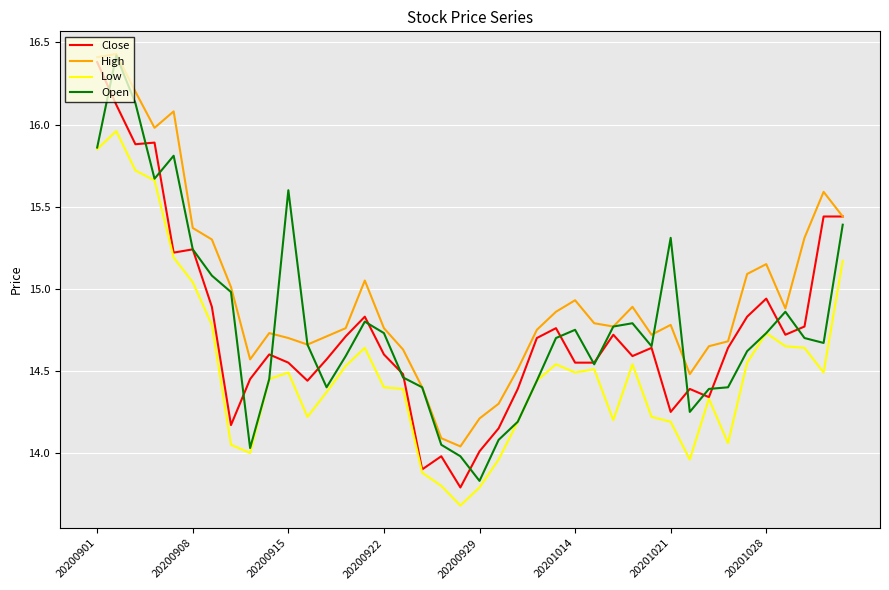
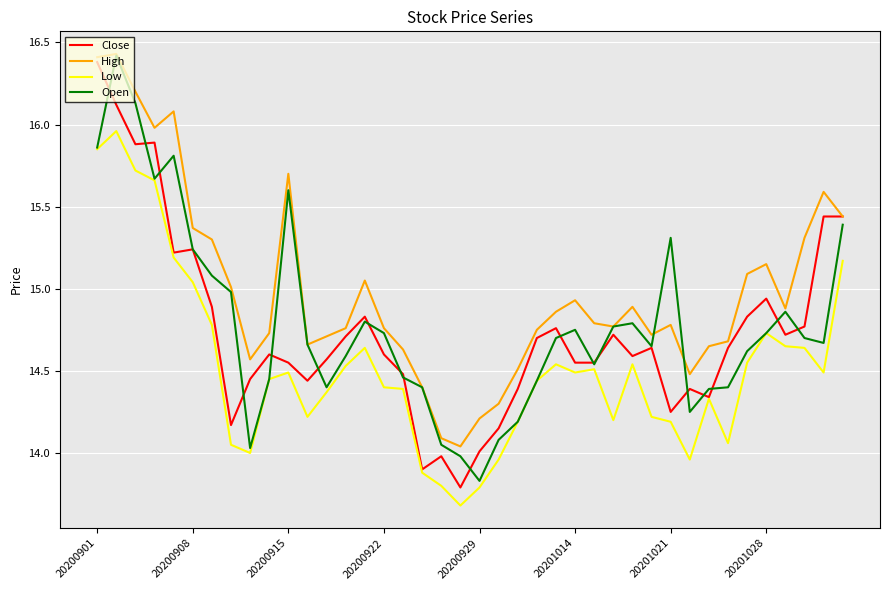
  {
    "Close": {
      "20200915": 14.55,
      "20200922": 14.6,
      "20200929": 14.0,
      "20201014": 14.55,
      "20201021": 14.25,
      "20201028": 14.94
    },
    "High": {
      "20200908": 15.37,
-     "20200915": 14.7,
+     "20200915": 15.7,
      "20200922": 14.76,
      "20200929": 14.2,
      "20201014": 14.93,
      "20201021": 14.78,
      "20201028": 15.15
    },
    "Low": {
      "20200908": 15.04,
      "20200915": 14.5,
      "20200922": 14.4,
      "20200929": 13.8,
      "20201014": 14.5,
      "20201021": 14.2
    },
    "Open": {
      "20200915": 15.6,
      "20200922": 14.73,
      "20200929": 13.83,
      "20201014": 14.75,
      "20201021": 15.3
    }
  }
